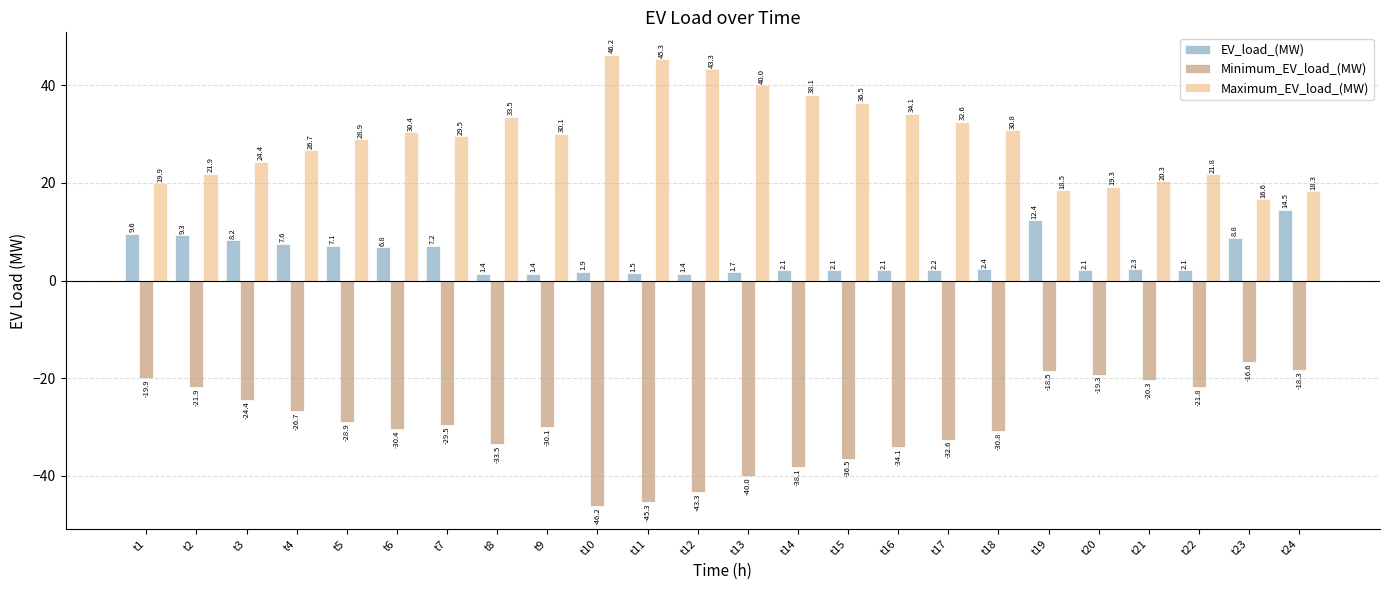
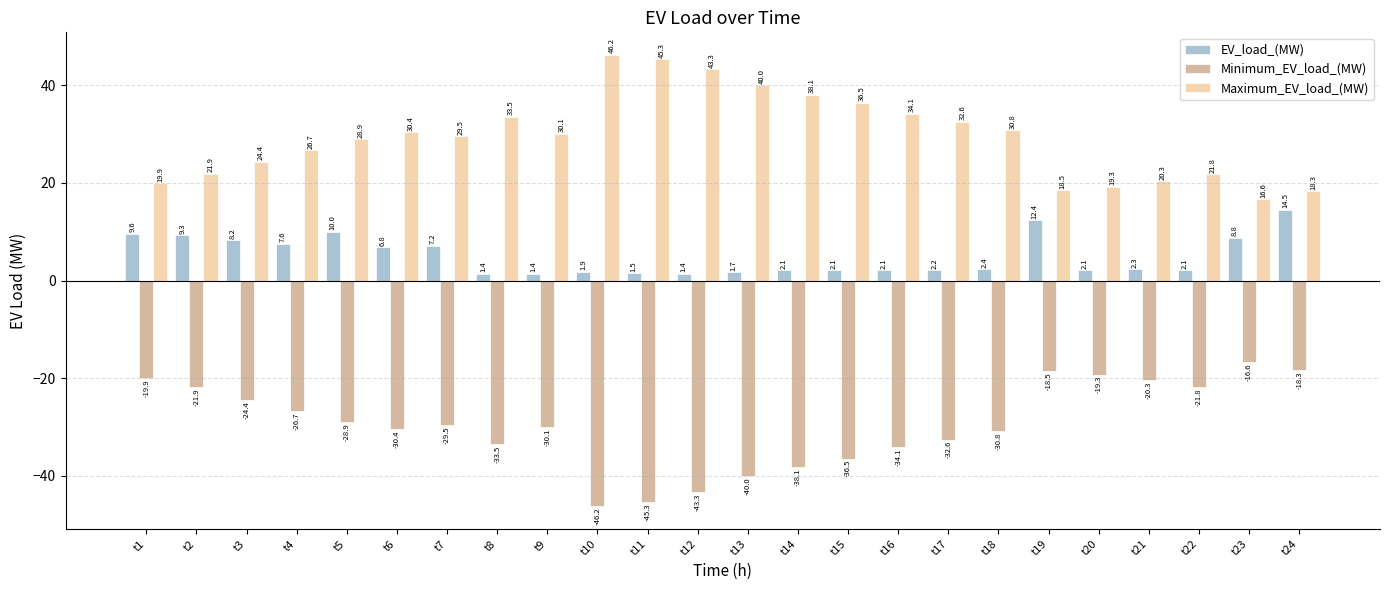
  {
    "EV_load_(MW)": {
      "t1": 9.6,
      "t2": 9.3,
      "t3": 8.2,
      "t4": 7.6,
-     "t5": 7.1,
+     "t5": 10.0,
      "t6": 6.8,
      "t7": 7.2,
      "t8": 1.4,
      "t9": 1.4,
      "t10": 1.9,
      "t11": 1.5,
      "t12": 1.4,
      "t13": 1.7,
      "t14": 2.1,
      "t15": 2.1,
      "t16": 2.1,
      "t17": 2.2,
      "t18": 2.4,
      "t19": 12.4,
      "t20": 2.1,
      "t21": 2.3,
      "t22": 2.1,
      "t23": 8.8,
      "t24": 14.5
    }
  }
